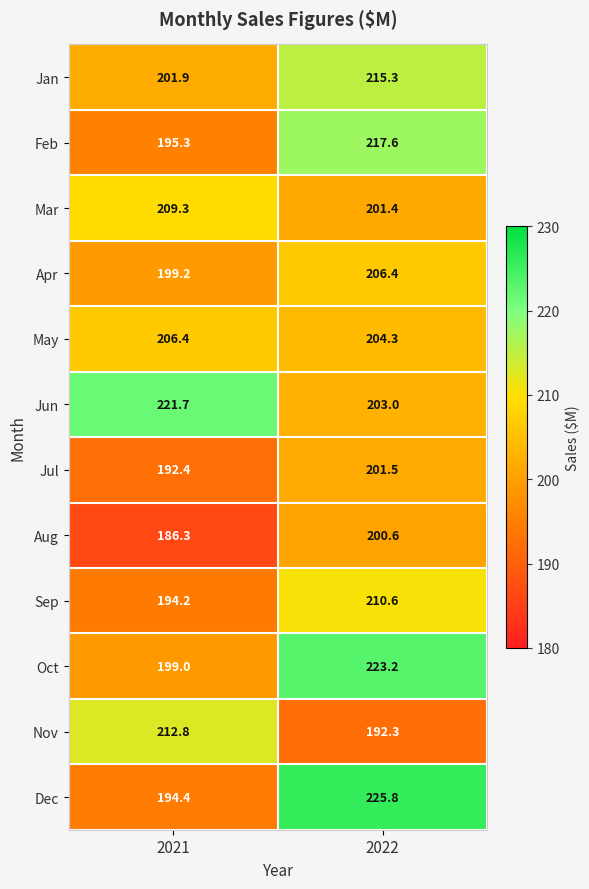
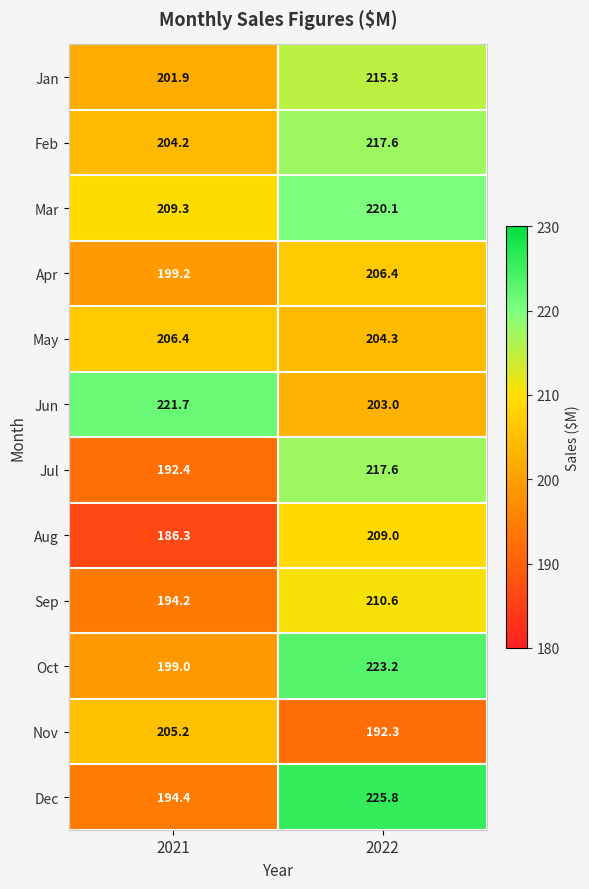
  {
    "Jan": {
      "2021": 201.9,
      "2022": 215.3
    },
    "Feb": {
-     "2021": 195.3,
+     "2021": 204.2,
      "2022": 217.6
    },
    "Mar": {
      "2021": 209.3,
-     "2022": 201.4
+     "2022": 220.1
    },
    "Apr": {
      "2021": 199.2,
      "2022": 206.4
    },
    "May": {
      "2021": 206.4,
      "2022": 204.3
    },
    "Jun": {
      "2021": 221.7,
      "2022": 203.0
    },
    "Jul": {
      "2021": 192.4,
-     "2022": 201.5
+     "2022": 217.6
    },
    "Aug": {
      "2021": 186.3,
-     "2022": 200.6
+     "2022": 209.0
    },
    "Sep": {
      "2021": 194.2,
      "2022": 210.6
    },
    "Oct": {
      "2021": 199.0,
      "2022": 223.2
    },
    "Nov": {
-     "2021": 212.8,
+     "2021": 205.2,
      "2022": 192.3
    },
    "Dec": {
      "2021": 194.4,
      "2022": 225.8
    }
  }
